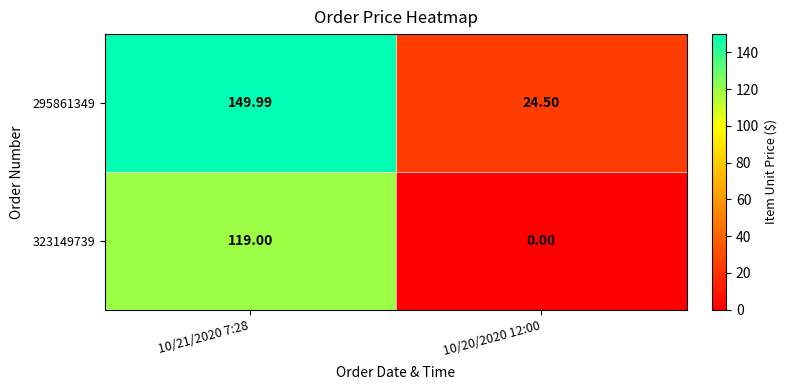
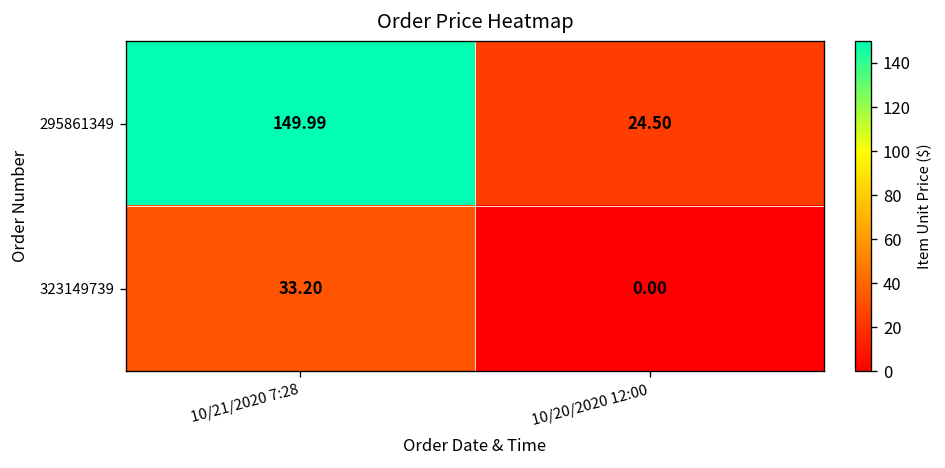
  {
    "295861349": {
      "10/21/2020 7:28": 149.99,
      "10/20/2020 12:00": 24.50
    },
    "323149739": {
-     "10/21/2020 7:28": 119.00,
+     "10/21/2020 7:28": 33.20,
      "10/20/2020 12:00": 0.00
    }
  }
